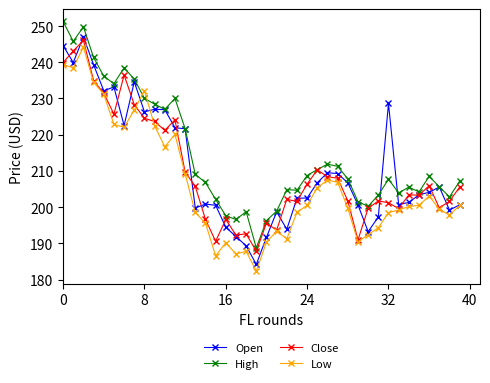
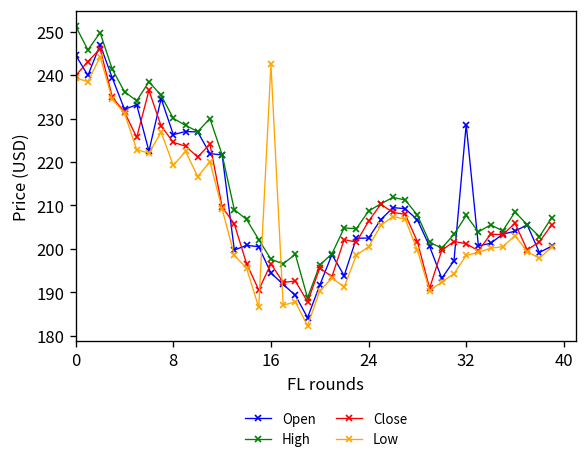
  {
    "Open": {
      "0": 245,
      "8": 226,
      "16": 194,
      "24": 203,
      "32": 229
    },
    "High": {
      "0": 251,
      "8": 230,
      "16": 198,
      "24": 209,
      "32": 208
    },
    "Close": {
      "8": 225,
      "16": 197,
      "24": 206,
      "32": 201
    },
    "Low": {
-     "8": 232,
-     "16": 190,
+     "8": 219,
+     "16": 242,
      "24": 201,
      "32": 199
    }
  }
